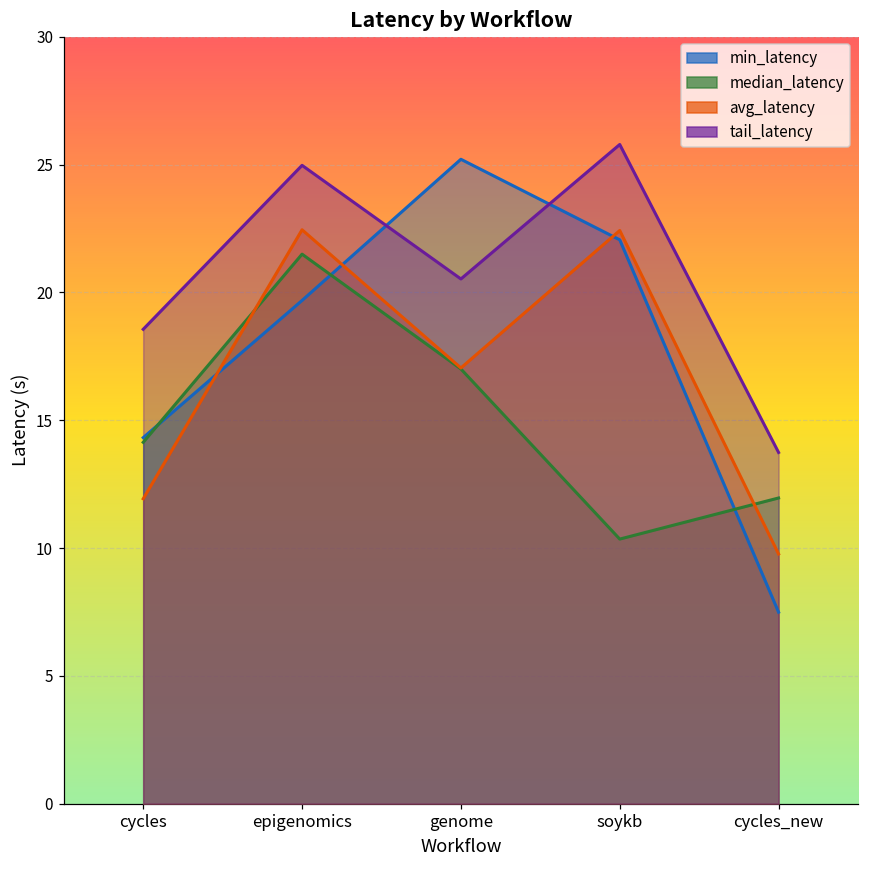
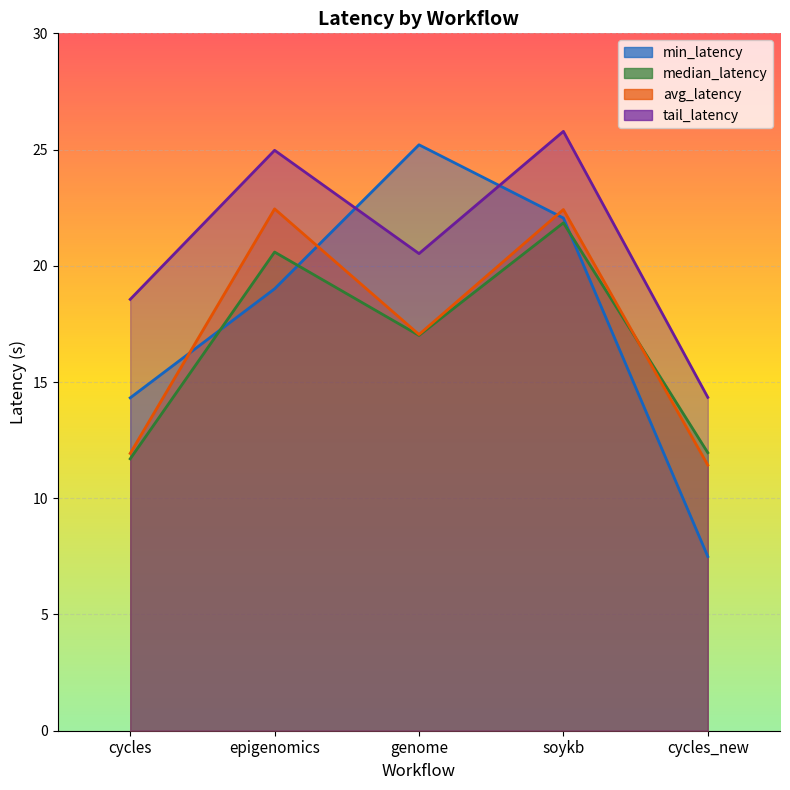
  {
    "min_latency": {
      "cycles": 14.3,
-     "epigenomics": 19.7,
+     "epigenomics": 19.0,
      "genome": 25.2,
      "soykb": 22.1,
      "cycles_new": 7.5
    },
    "median_latency": {
-     "cycles": 14.1,
-     "epigenomics": 21.5,
-     "soykb": 10.4,
+     "cycles": 11.7,
+     "epigenomics": 20.6,
+     "soykb": 21.8,
      "cycles_new": 12.0
    },
    "avg_latency": {
      "cycles": 11.9,
      "epigenomics": 22.4,
      "soykb": 22.4,
-     "cycles_new": 9.8
+     "cycles_new": 11.4
    },
    "tail_latency": {
      "cycles": 18.6,
      "epigenomics": 25.0,
      "genome": 20.5,
      "soykb": 25.8,
-     "cycles_new": 13.7
+     "cycles_new": 14.3
    }
  }
